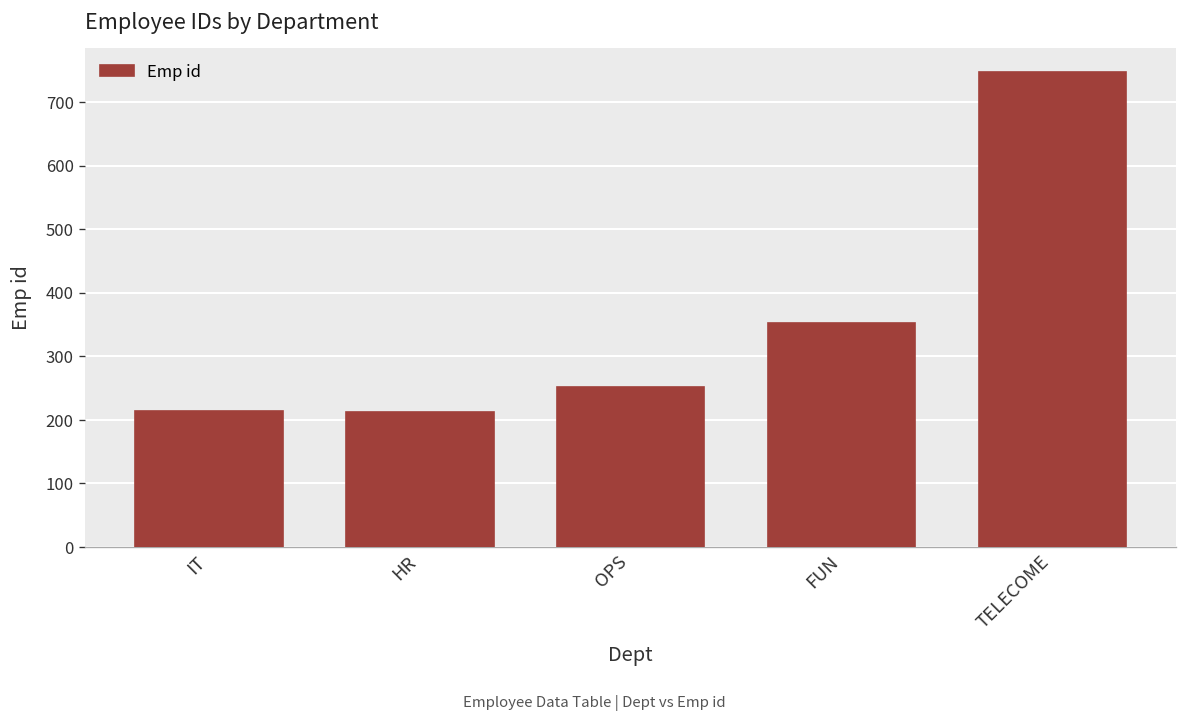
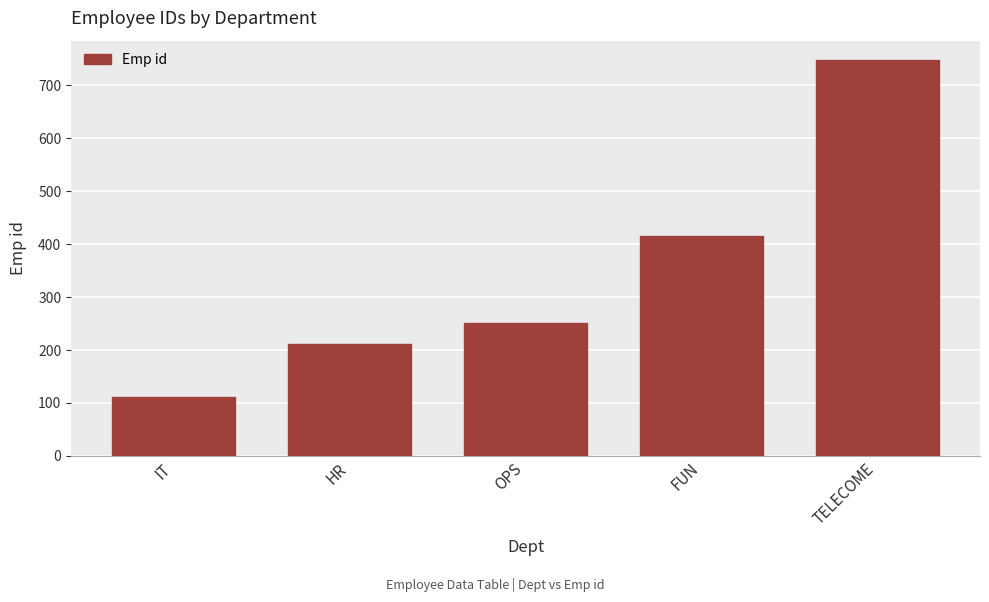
  {
-   "IT": 210,
+   "IT": 110,
    "HR": 210,
    "OPS": 250,
-   "FUN": 350,
+   "FUN": 420,
    "TELECOME": 750
  }
